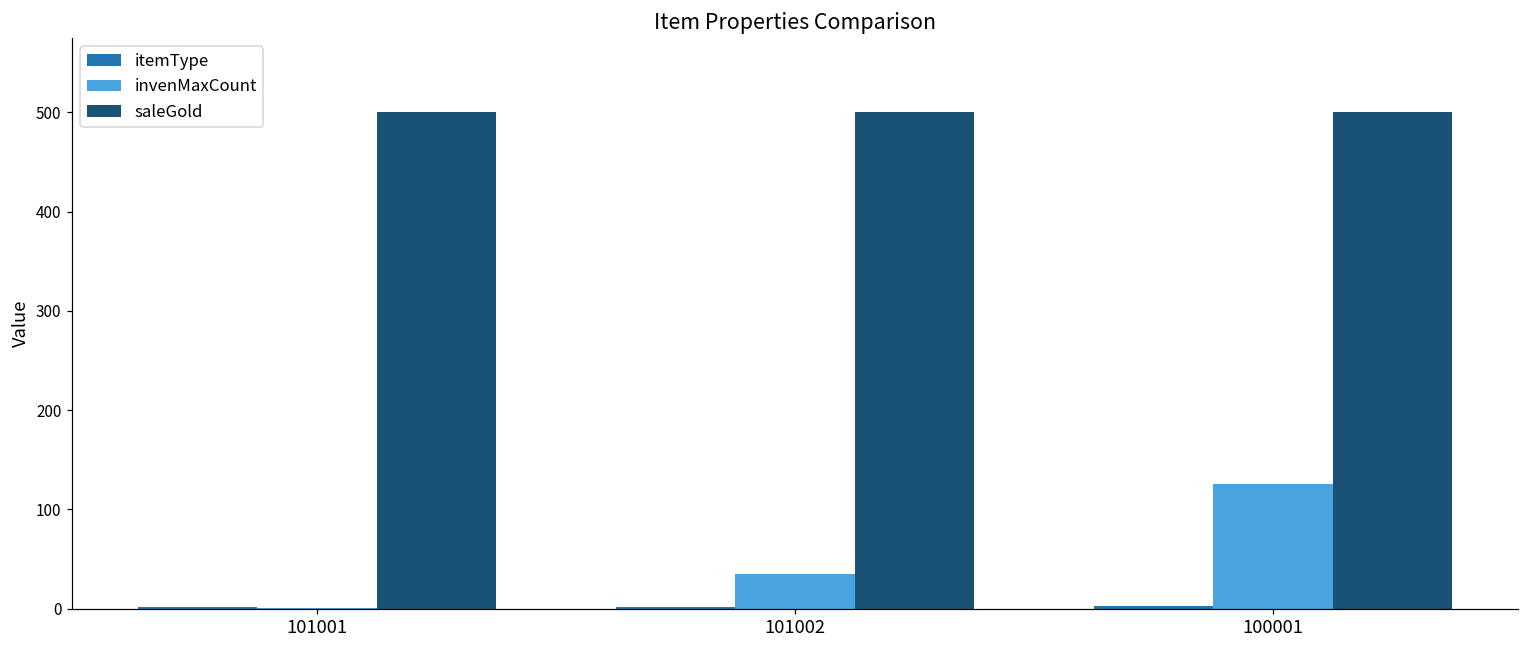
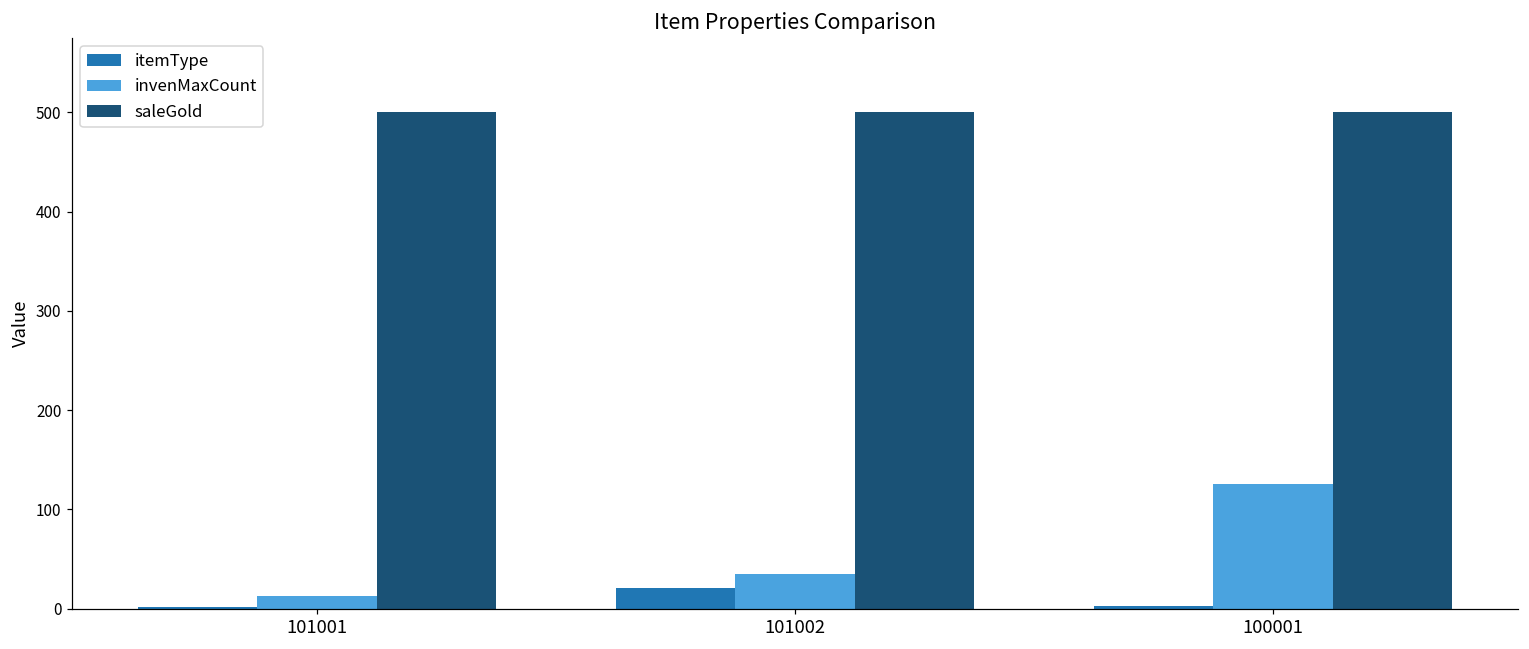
  {
    "itemType": {
-     "101002": 0,
+     "101002": 20,
      "100001": 0
    },
    "invenMaxCount": {
-     "101001": 0,
+     "101001": 10,
      "101002": 40,
      "100001": 130
    },
    "saleGold": {
      "101001": 500,
      "101002": 500,
      "100001": 500
    }
  }
